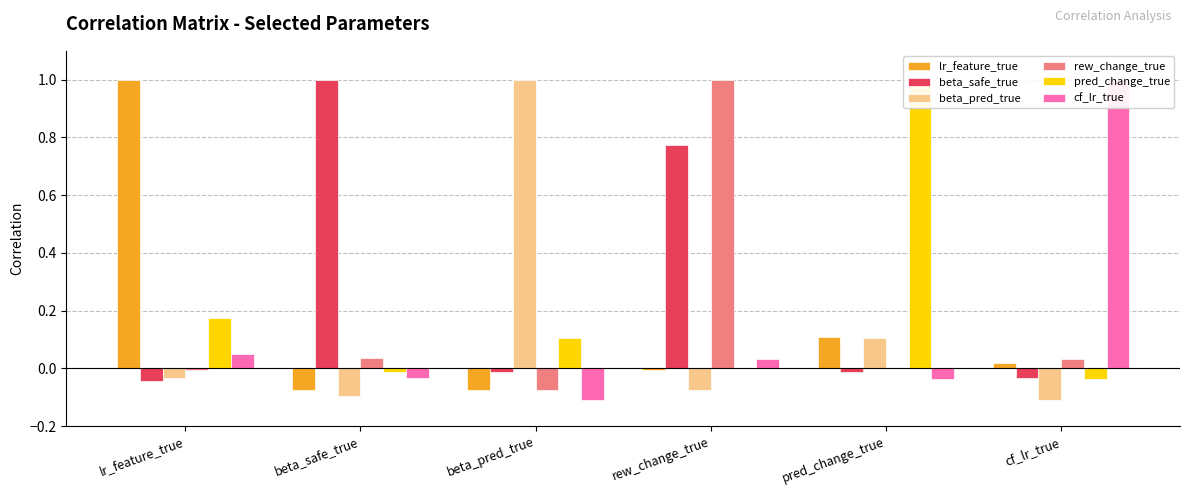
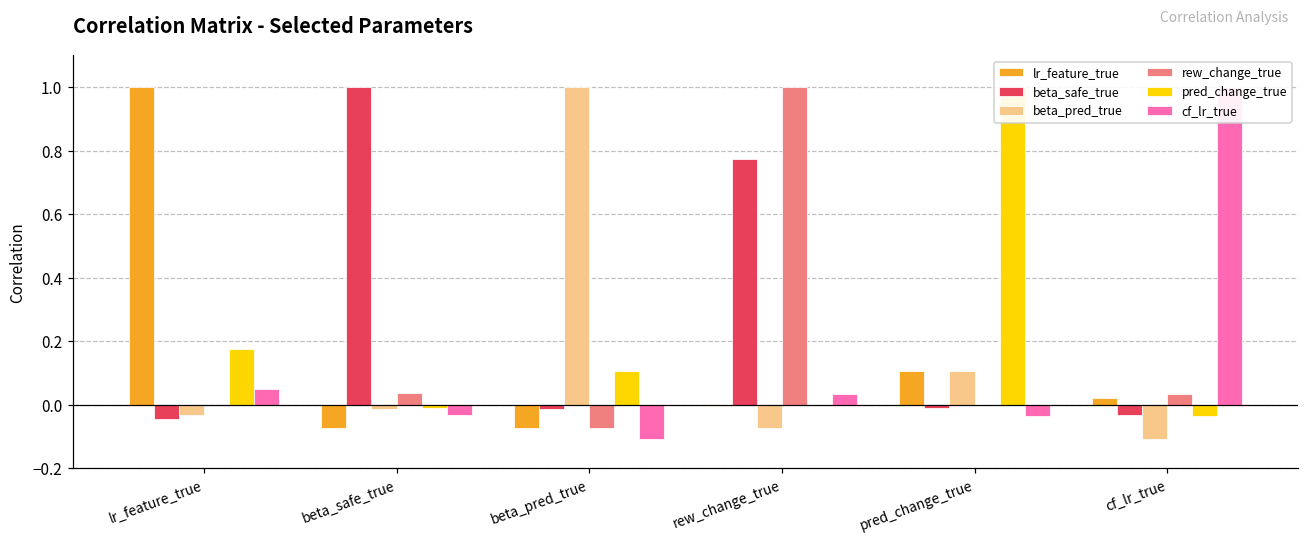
  {
    "lr_feature_true": {
      "lr_feature_true": 1.00,
      "beta_safe_true": -0.07,
      "beta_pred_true": -0.07,
      "pred_change_true": 0.11,
      "cf_lr_true": 0.02
    },
    "beta_safe_true": {
      "lr_feature_true": -0.04,
      "beta_safe_true": 1.00,
      "beta_pred_true": -0.01,
      "rew_change_true": 0.77,
      "pred_change_true": -0.01,
      "cf_lr_true": -0.03
    },
    "beta_pred_true": {
      "lr_feature_true": -0.03,
-     "beta_safe_true": -0.10,
+     "beta_safe_true": -0.01,
      "beta_pred_true": 1.00,
      "rew_change_true": -0.07,
      "pred_change_true": 0.11,
      "cf_lr_true": -0.11
    },
    "pred_change_true": {
      "lr_feature_true": 0.17,
      "beta_safe_true": -0.01,
      "beta_pred_true": 0.11,
      "cf_lr_true": -0.03
    }
  }
